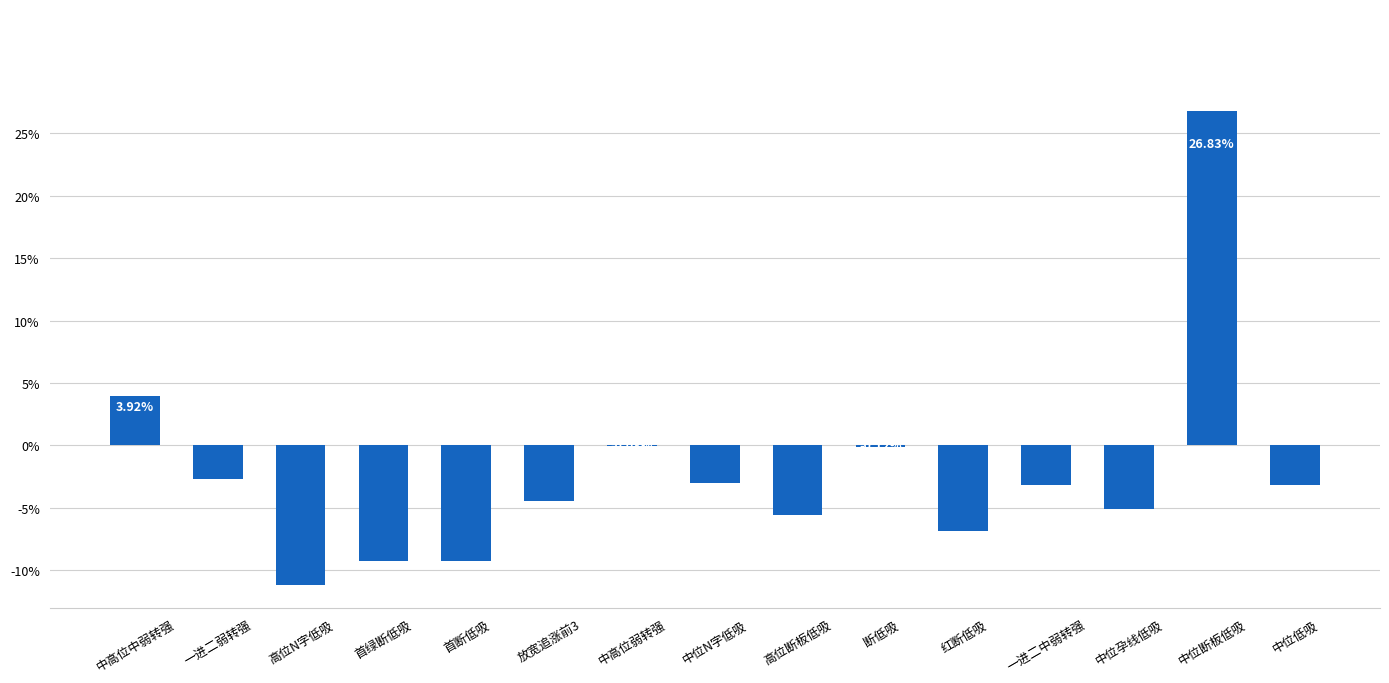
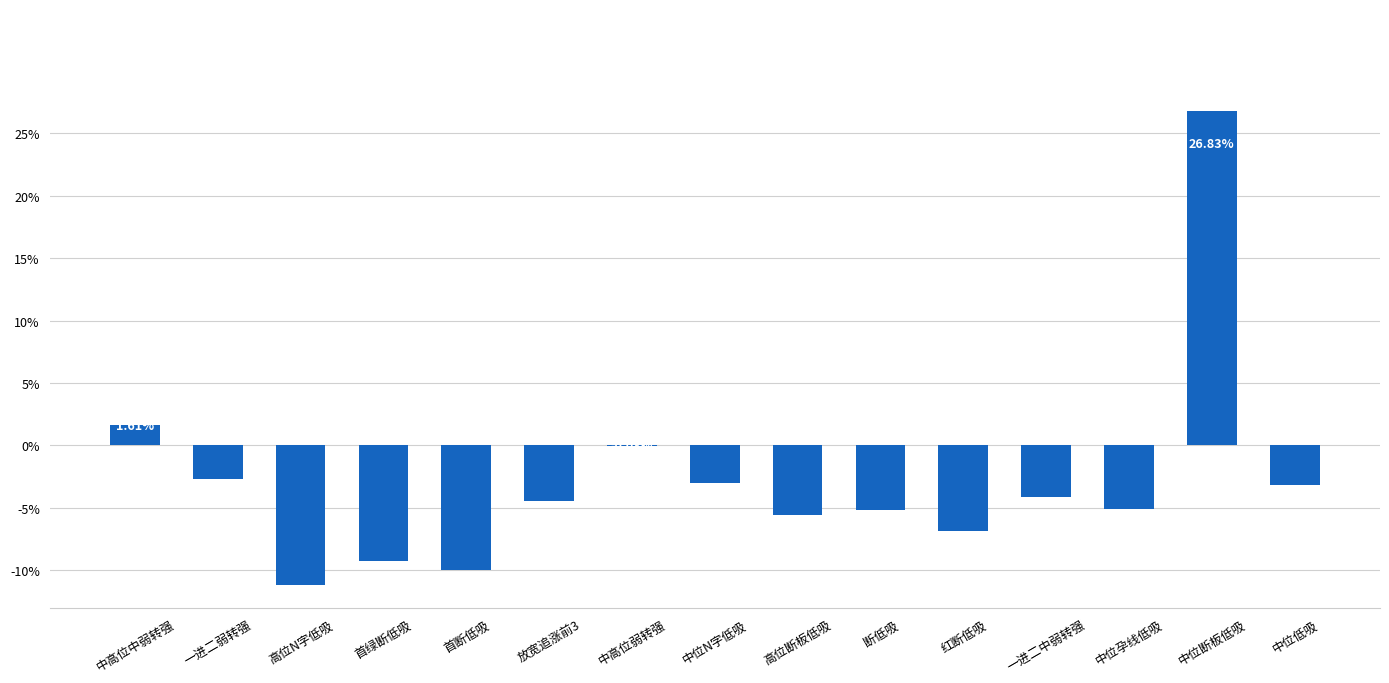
  {
-   "中高位中弱转强": "3.9%",
+   "中高位中弱转强": "1.6%",
    "一进二弱转强": "-2.7%",
    "高位N字低吸": "-11.2%",
    "首绿断低吸": "-9.3%",
-   "首断低吸": "-9.3%",
+   "首断低吸": "-10.0%",
    "放宽追涨前3": "-4.5%",
    "中位N字低吸": "-3.0%",
    "高位断板低吸": "-5.6%",
-   "断低吸": "-0.1%",
+   "断低吸": "-5.2%",
    "红断低吸": "-6.9%",
-   "一进二中弱转强": "-3.2%",
+   "一进二中弱转强": "-4.1%",
    "中位孕线低吸": "-5.1%",
    "中位低吸": "-3.2%"
  }
